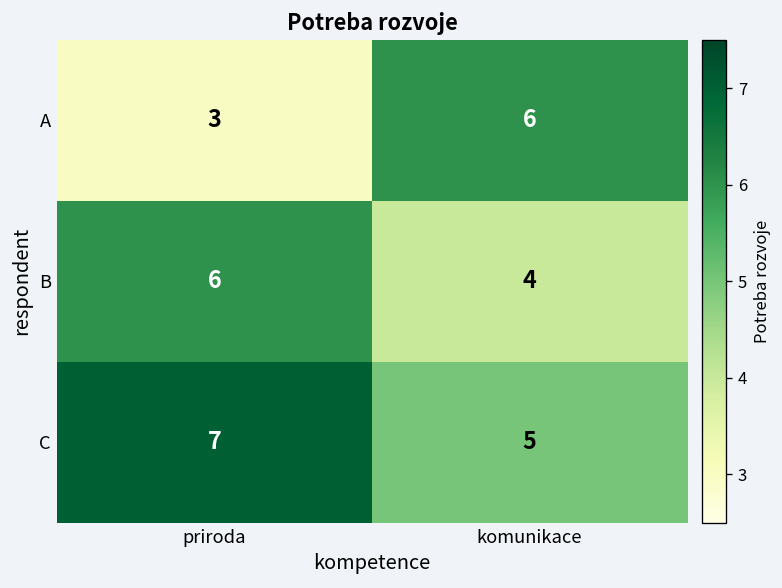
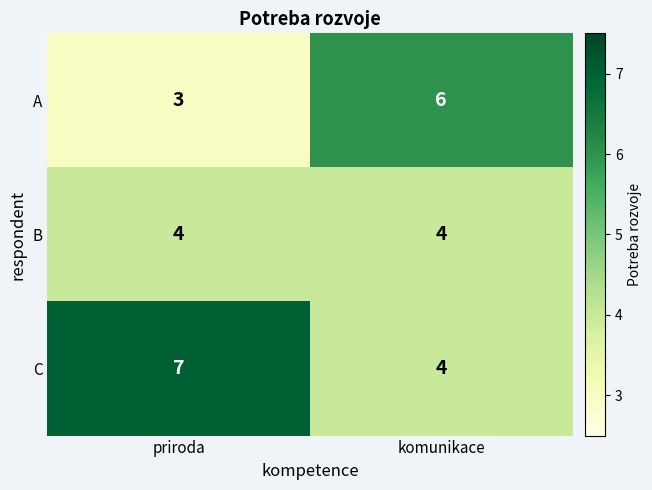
  {
    "A": {
      "priroda": 3,
      "komunikace": 6
    },
    "B": {
-     "priroda": 6,
+     "priroda": 4,
      "komunikace": 4
    },
    "C": {
      "priroda": 7,
-     "komunikace": 5
+     "komunikace": 4
    }
  }
